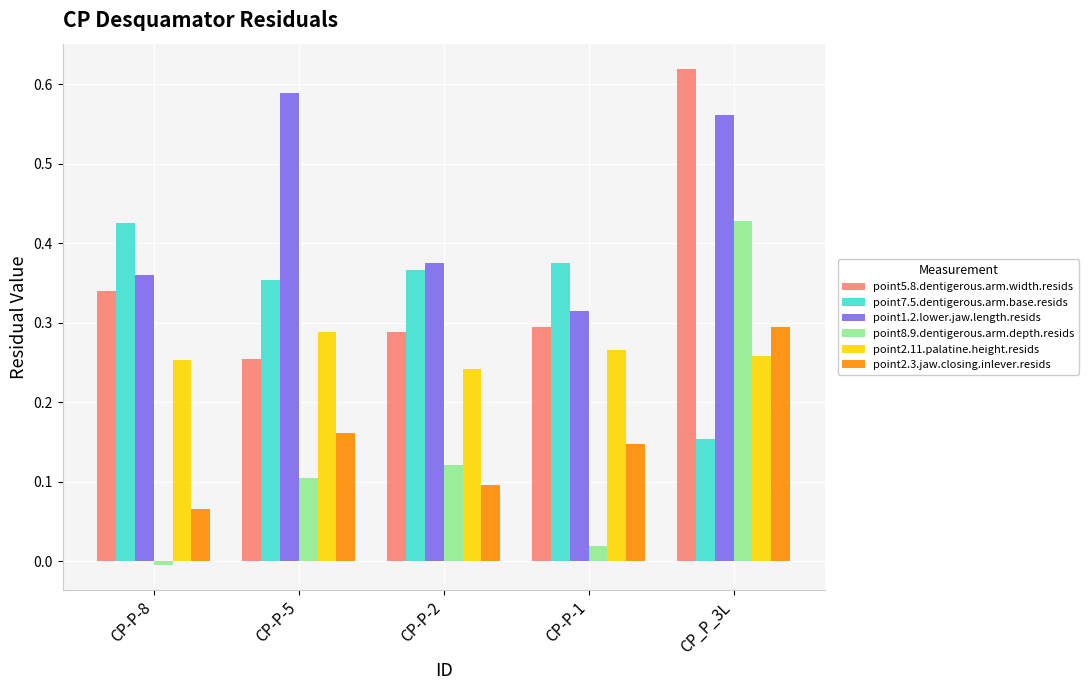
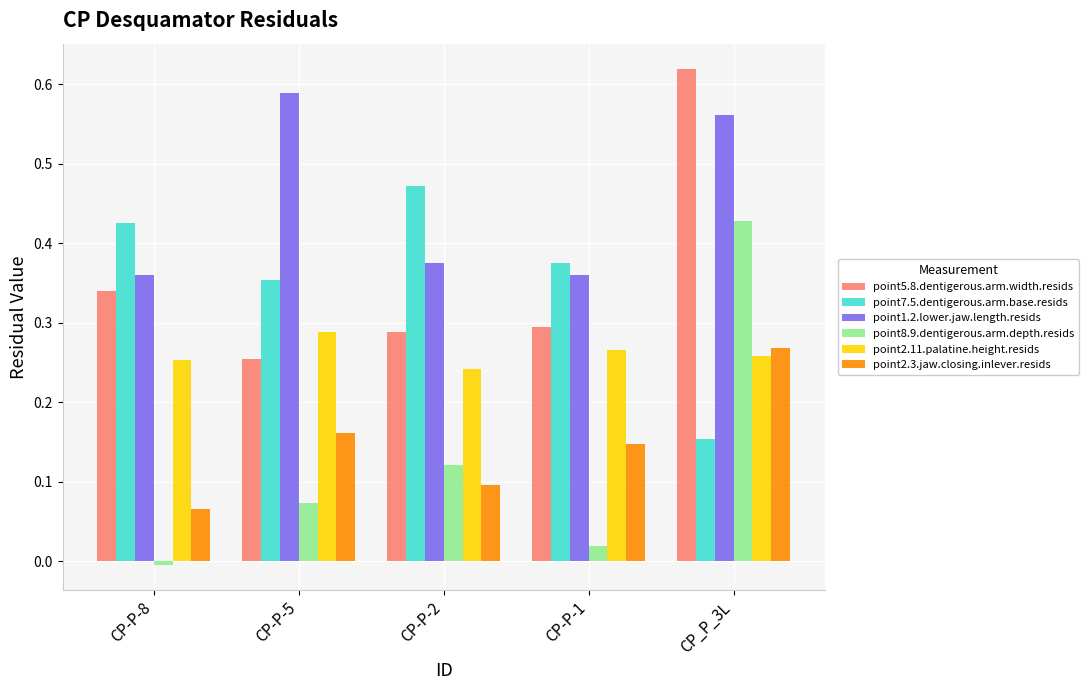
  {
    "point5.8.dentigerous.arm.width.resids": {
      "CP-P-8": 0.34,
      "CP-P-5": 0.25,
      "CP-P-2": 0.29,
      "CP-P-1": 0.29,
      "CP_P_3L": 0.62
    },
    "point7.5.dentigerous.arm.base.resids": {
      "CP-P-8": 0.43,
      "CP-P-5": 0.35,
-     "CP-P-2": 0.37,
+     "CP-P-2": 0.47,
      "CP-P-1": 0.37,
      "CP_P_3L": 0.15
    },
    "point1.2.lower.jaw.length.resids": {
      "CP-P-8": 0.36,
      "CP-P-5": 0.59,
      "CP-P-2": 0.37,
-     "CP-P-1": 0.31,
+     "CP-P-1": 0.36,
      "CP_P_3L": 0.56
    },
    "point8.9.dentigerous.arm.depth.resids": {
      "CP-P-8": -0.01,
-     "CP-P-5": 0.10,
+     "CP-P-5": 0.07,
      "CP-P-2": 0.12,
      "CP-P-1": 0.02,
      "CP_P_3L": 0.43
    },
    "point2.11.palatine.height.resids": {
      "CP-P-8": 0.25,
      "CP-P-5": 0.29,
      "CP-P-2": 0.24,
      "CP-P-1": 0.27,
      "CP_P_3L": 0.26
    },
    "point2.3.jaw.closing.inlever.resids": {
      "CP-P-8": 0.07,
      "CP-P-5": 0.16,
      "CP-P-2": 0.10,
      "CP-P-1": 0.15,
-     "CP_P_3L": 0.29
+     "CP_P_3L": 0.27
    }
  }
